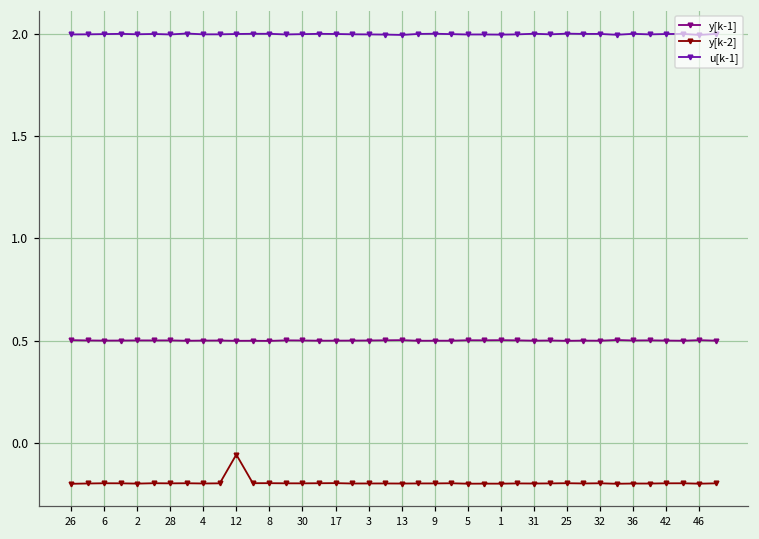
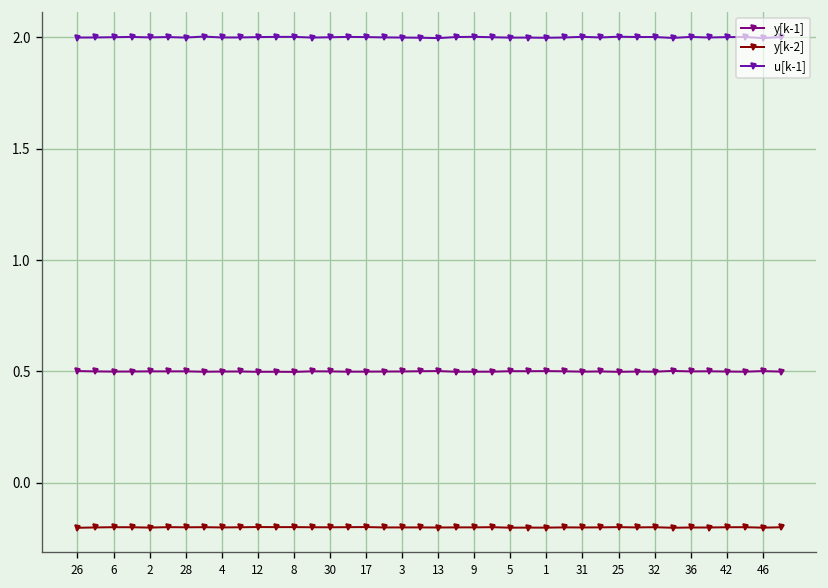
  {
    "y[k-2]": {
      "26": -0.20,
      "6": -0.20,
      "2": -0.20,
      "28": -0.20,
      "4": -0.20,
-     "12": -0.06,
+     "12": -0.20,
      "8": -0.20,
      "30": -0.20,
      "32": -0.20,
      "36": -0.20,
      "42": -0.20,
      "46": -0.20
    }
  }
